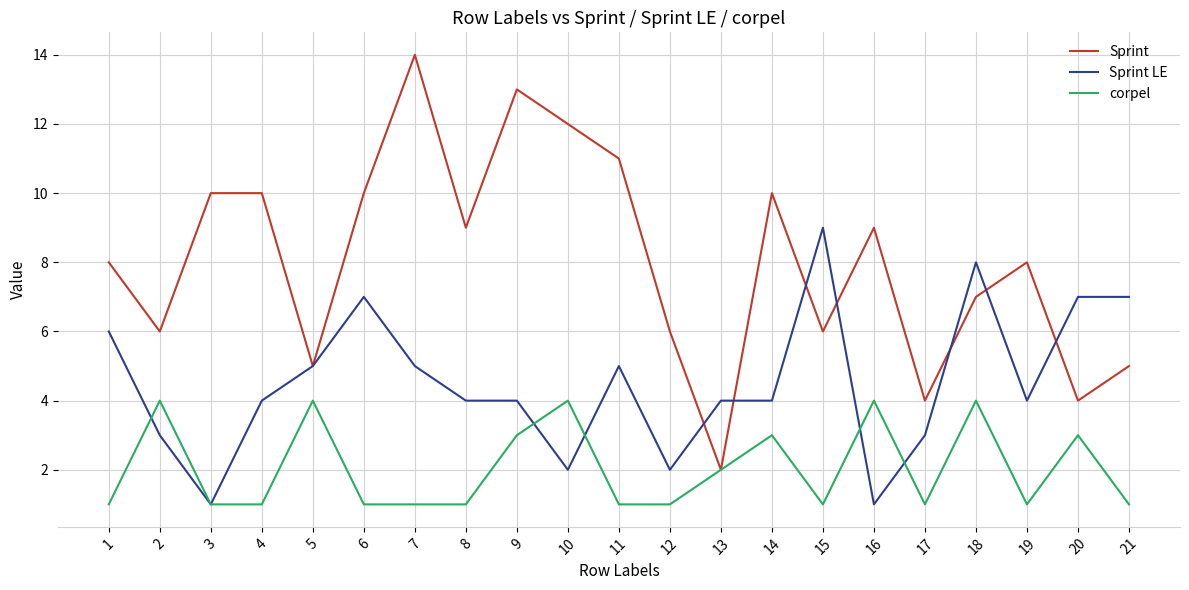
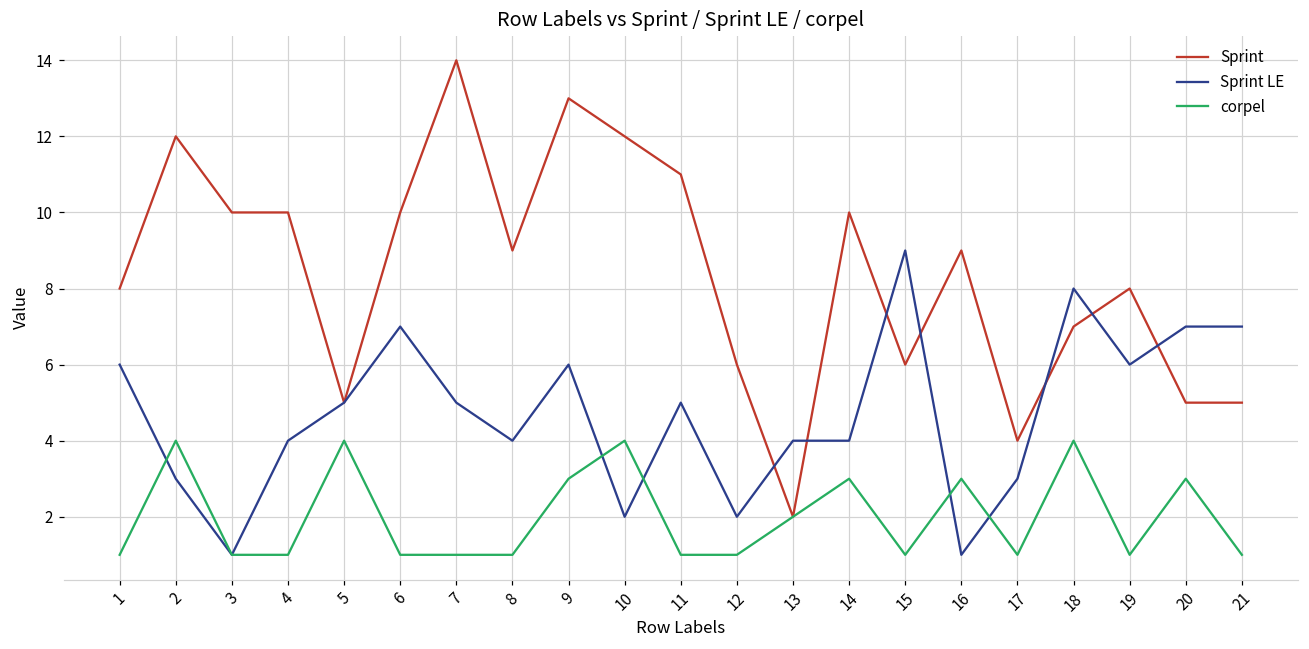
  {
    "Sprint": {
      "1": 8,
-     "2": 6,
+     "2": 12,
      "3": 10,
      "4": 10,
      "6": 10,
      "7": 14,
      "8": 9,
      "9": 13,
      "10": 12,
      "11": 11,
      "12": 6,
      "14": 10,
      "15": 6,
      "16": 9,
      "17": 4,
      "18": 7,
      "19": 8,
-     "20": 4,
+     "20": 5,
      "21": 5
    },
    "Sprint LE": {
      "1": 6,
      "2": 3,
      "4": 4,
      "6": 7,
      "7": 5,
      "8": 4,
-     "9": 4,
+     "9": 6,
      "10": 2,
      "11": 5,
      "12": 2,
      "13": 4,
      "14": 4,
      "15": 9,
      "16": 1,
      "17": 3,
      "18": 8,
-     "19": 4,
+     "19": 6,
      "20": 7,
      "21": 7
    },
    "corpel": {
      "1": 1,
      "2": 4,
      "4": 1,
      "5": 4,
      "6": 1,
      "7": 1,
      "8": 1,
      "9": 3,
      "10": 4,
      "11": 1,
      "12": 1,
      "14": 3,
      "15": 1,
-     "16": 4,
+     "16": 3,
      "17": 1,
      "18": 4,
      "19": 1,
      "20": 3,
      "21": 1
    }
  }
